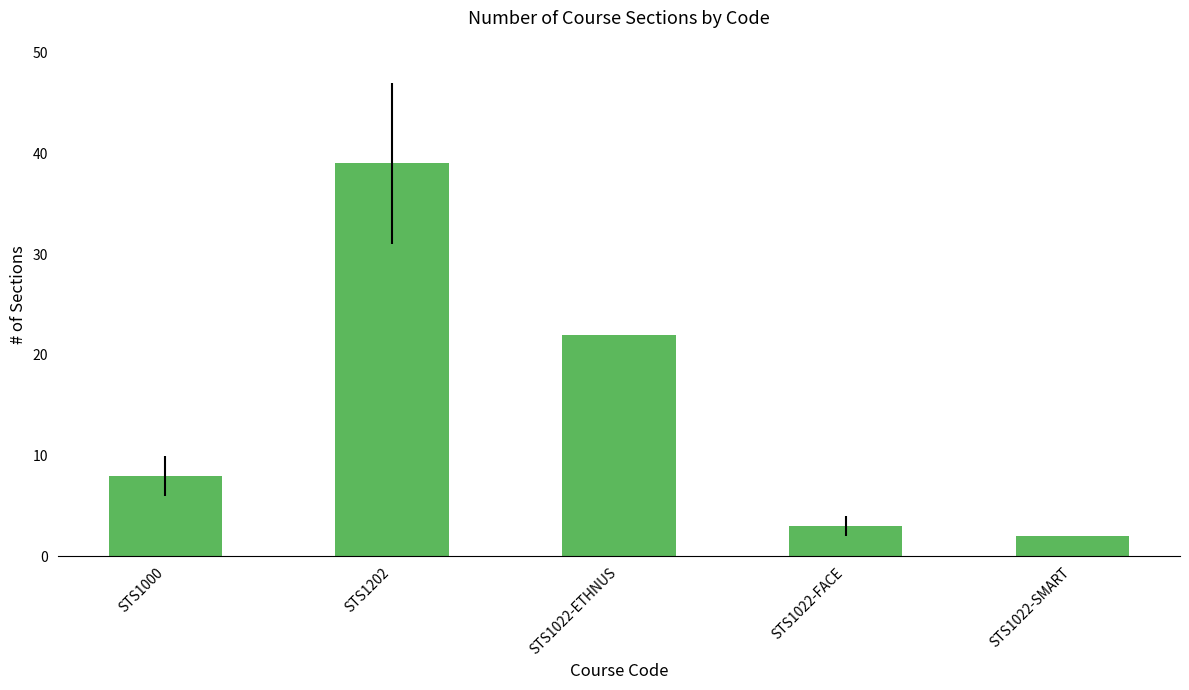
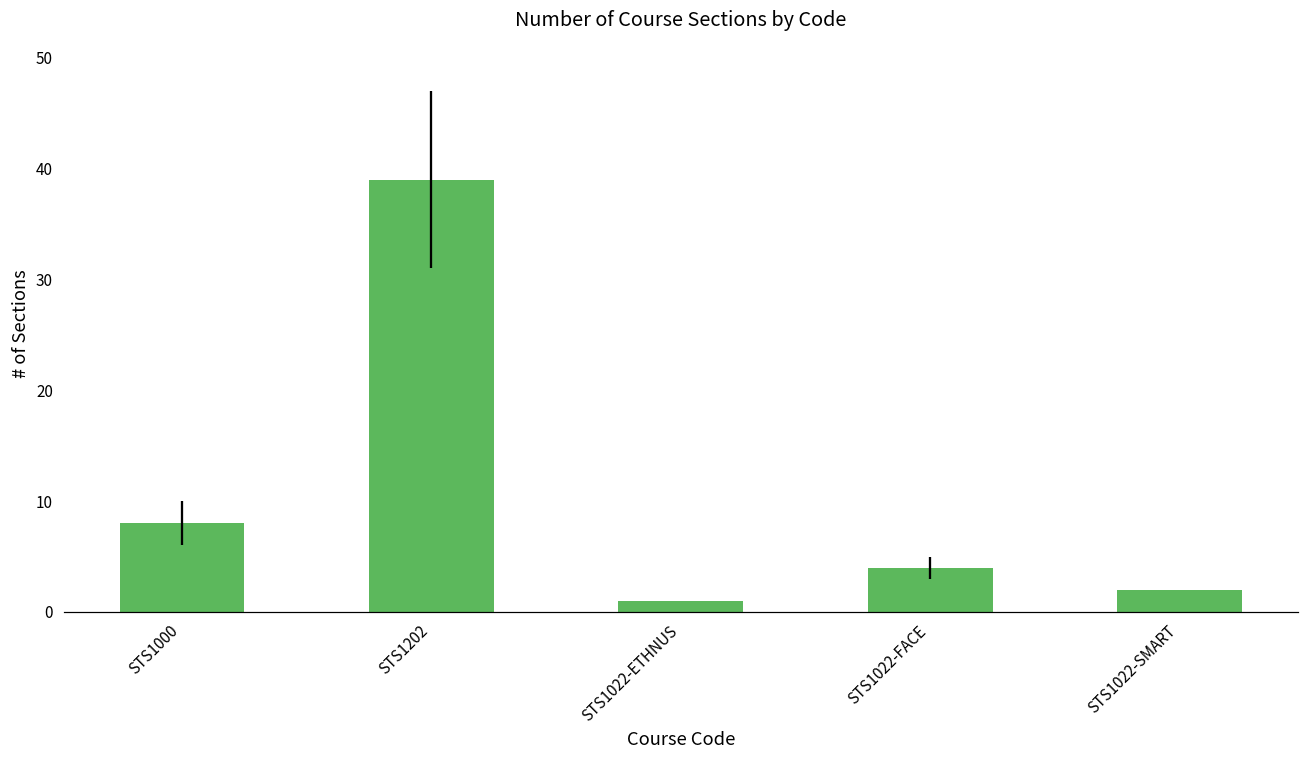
  {
    "STS1000": 8,
    "STS1202": 39,
-   "STS1022-ETHNUS": 22,
-   "STS1022-FACE": 3,
+   "STS1022-ETHNUS": 1,
+   "STS1022-FACE": 4,
    "STS1022-SMART": 2
  }
